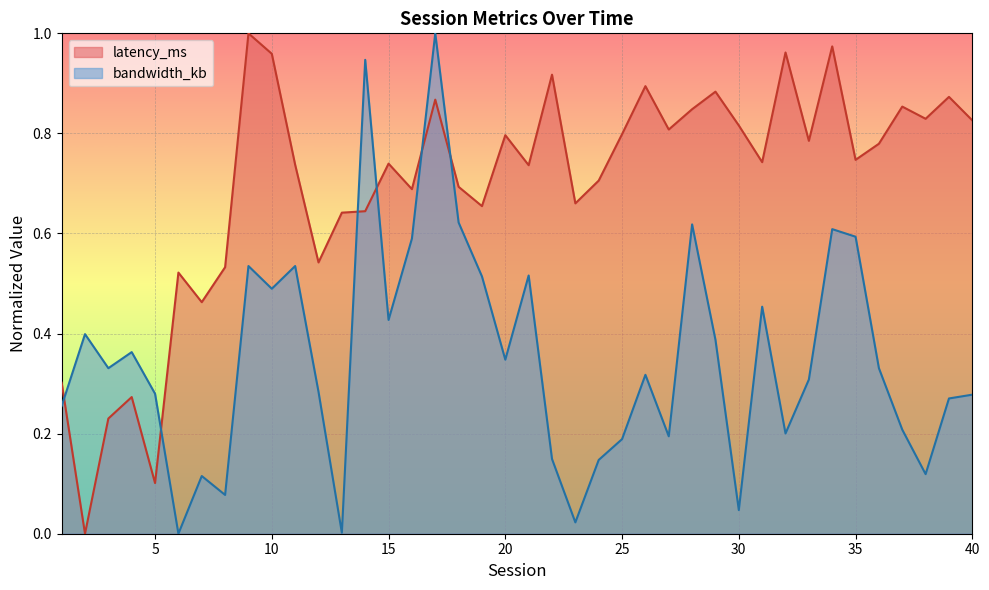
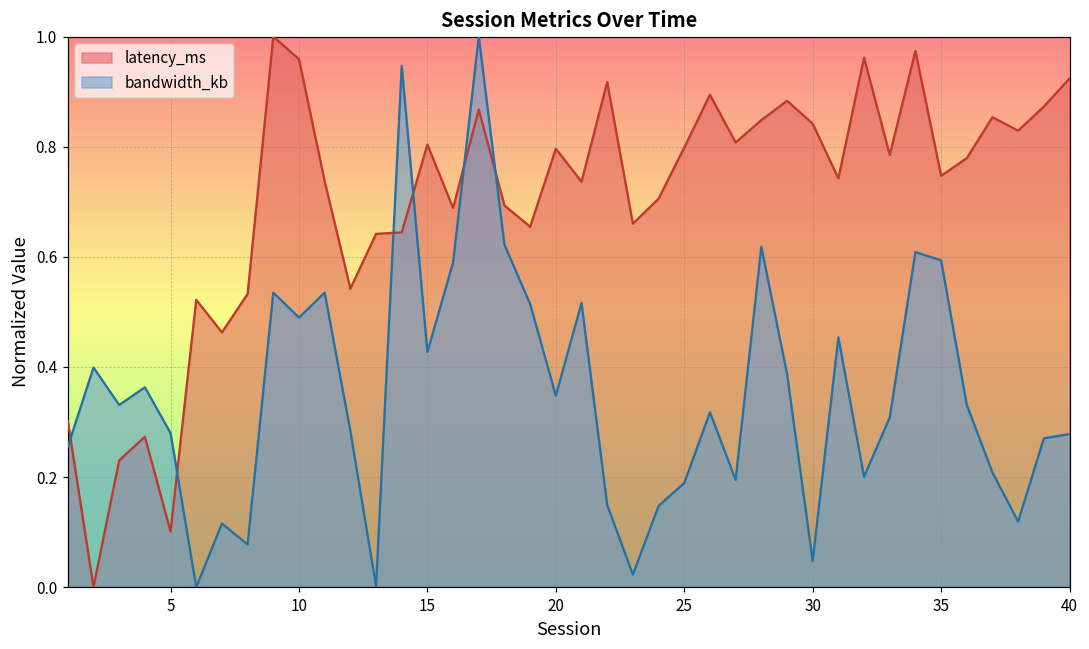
  {
    "latency_ms": {
      "5": 0.10,
      "10": 0.96,
-     "15": 0.74,
+     "15": 0.80,
      "20": 0.80,
      "25": 0.80,
-     "30": 0.82,
+     "30": 0.84,
      "35": 0.75,
-     "40": 0.83
+     "40": 0.92
    },
    "bandwidth_kb": {
      "5": 0.28,
      "10": 0.49,
      "15": 0.43,
      "20": 0.35,
      "25": 0.19,
      "30": 0.05,
      "35": 0.59,
      "40": 0.28
    }
  }
